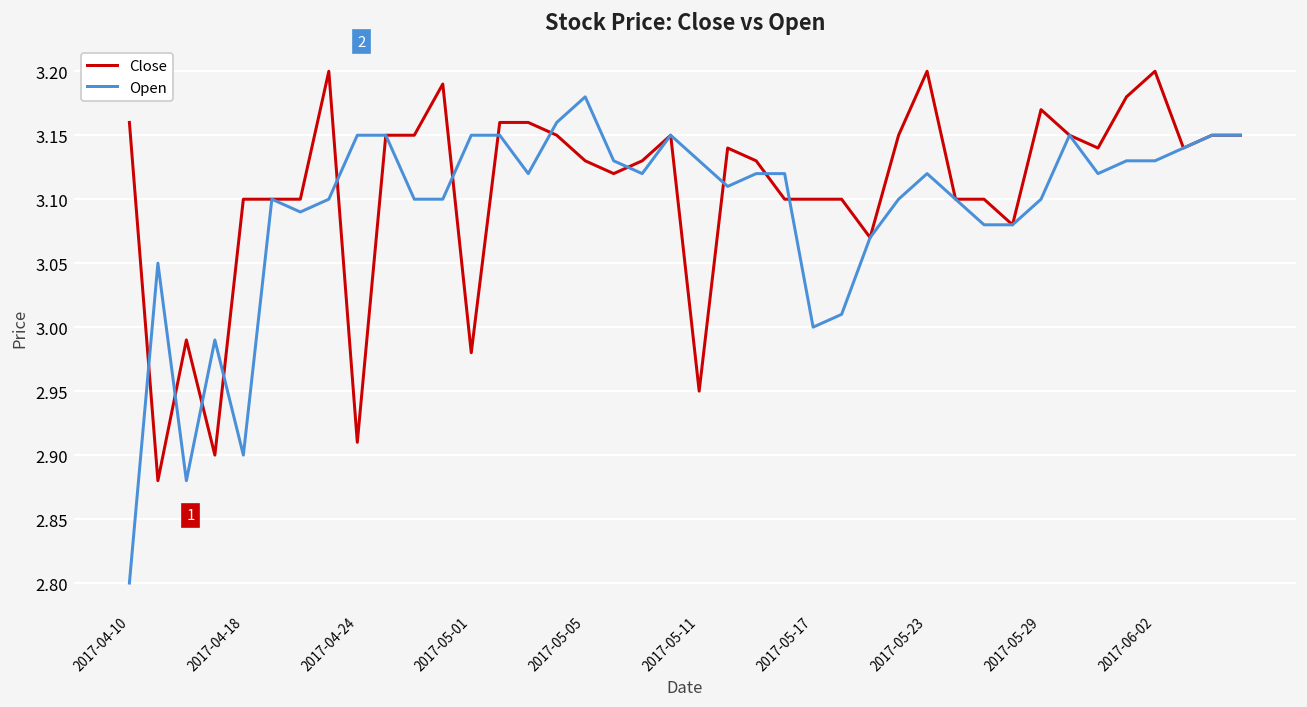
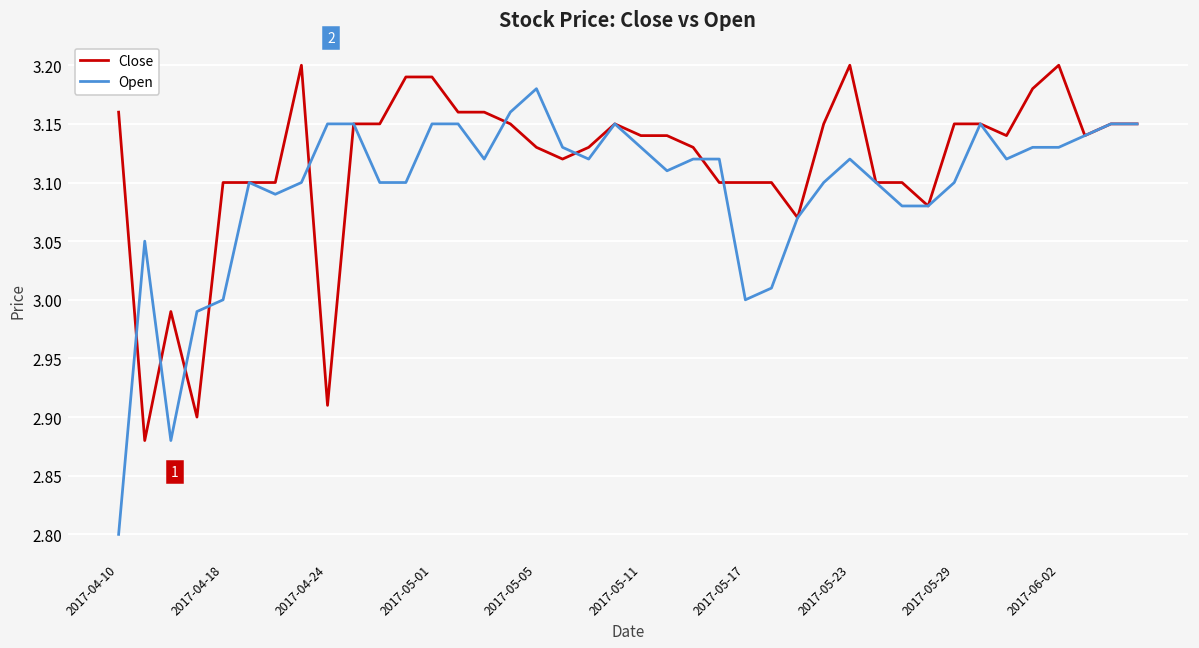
  {
    "Close": {
      "2017-04-10": 3.16,
      "2017-04-18": 3.10,
      "2017-04-24": 2.91,
-     "2017-05-01": 2.98,
+     "2017-05-01": 3.19,
      "2017-05-05": 3.13,
-     "2017-05-11": 2.95,
+     "2017-05-11": 3.14,
      "2017-05-17": 3.10,
      "2017-05-23": 3.20,
-     "2017-05-29": 3.17,
+     "2017-05-29": 3.15,
      "2017-06-02": 3.20
    },
    "Open": {
      "2017-04-10": 2.8,
-     "2017-04-18": 2.9,
+     "2017-04-18": 3.0,
      "2017-04-24": 3.150,
      "2017-05-01": 3.150,
      "2017-05-05": 3.180,
      "2017-05-11": 3.130,
      "2017-05-17": 3.0,
      "2017-05-23": 3.120,
      "2017-05-29": 3.1,
      "2017-06-02": 3.130
    }
  }
